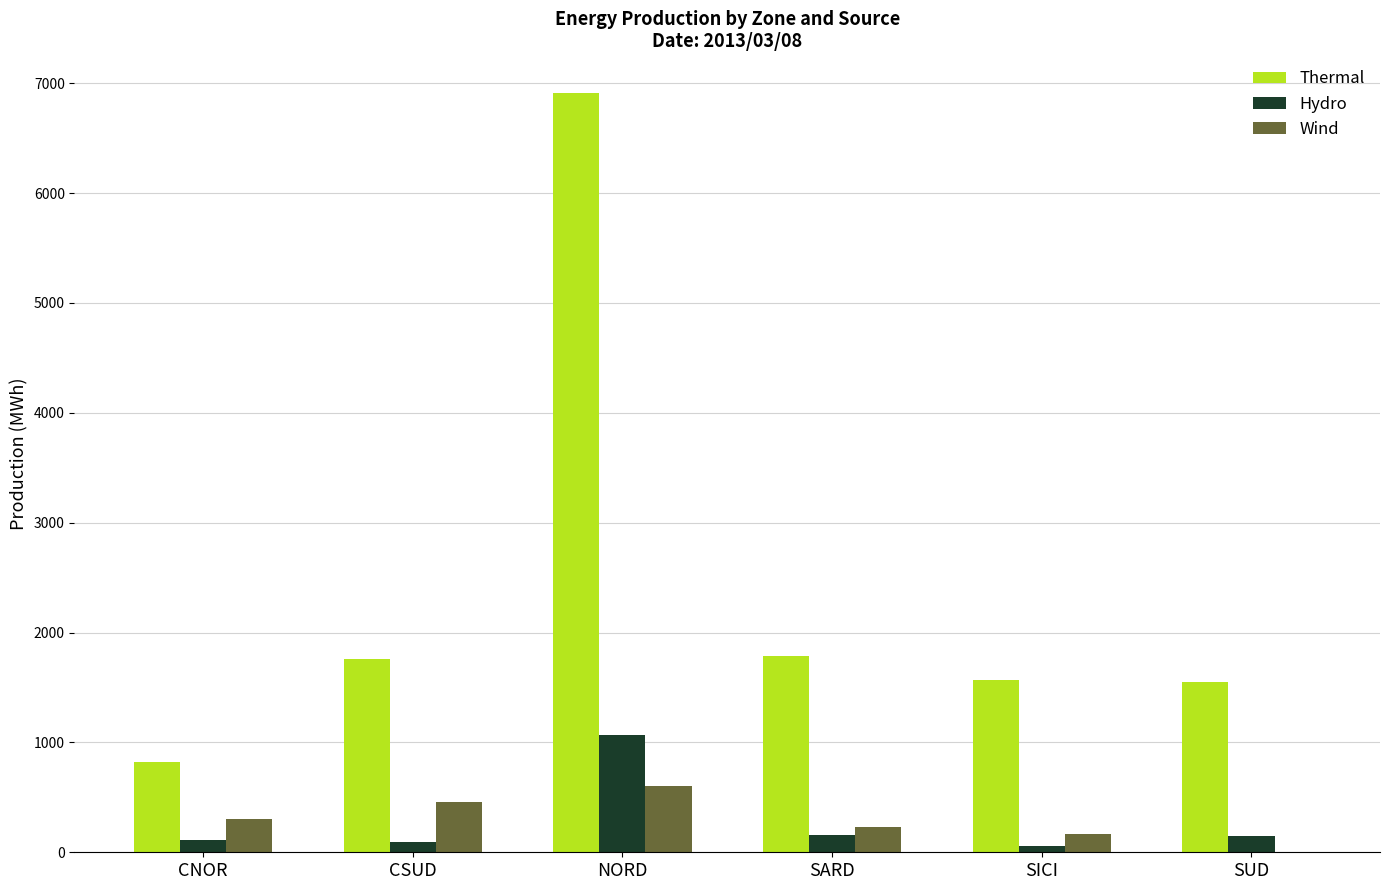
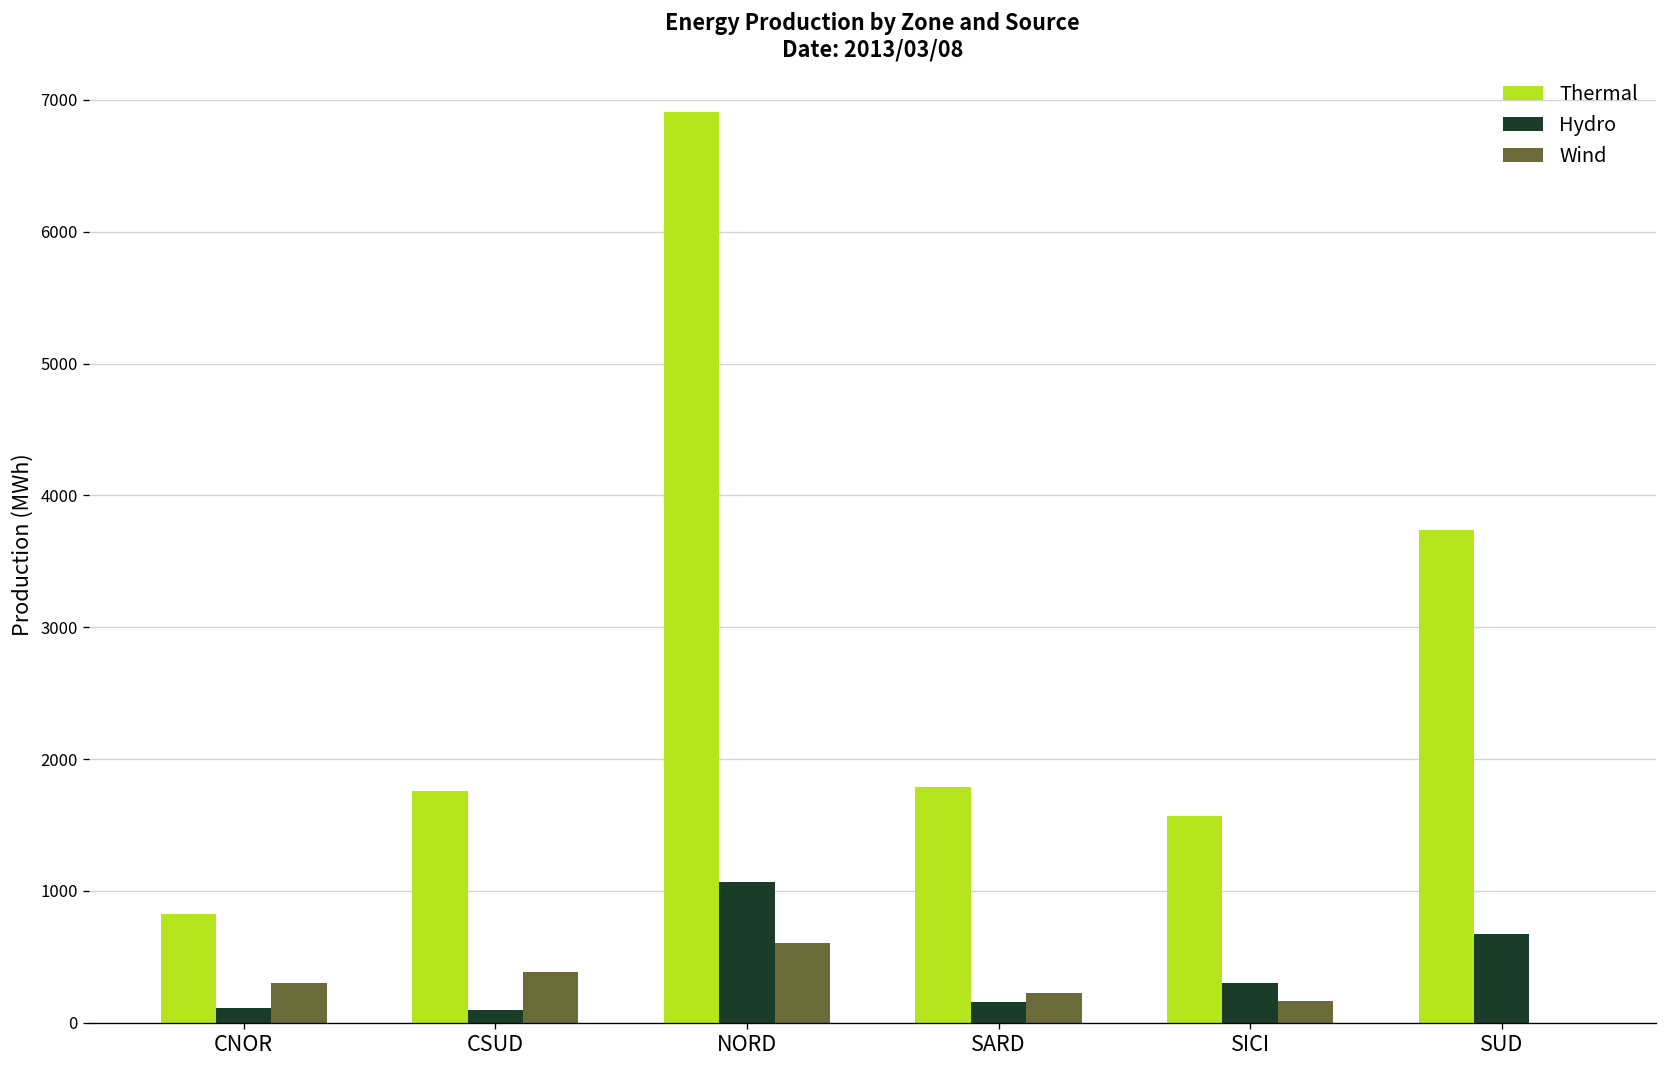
  {
    "Thermal": {
      "CNOR": 820,
      "CSUD": 1760,
      "NORD": 6910,
      "SARD": 1790,
      "SICI": 1570,
-     "SUD": 1550
+     "SUD": 3740
    },
    "Hydro": {
      "CNOR": 110,
      "CSUD": 100,
      "NORD": 1070,
      "SARD": 160,
-     "SICI": 50,
-     "SUD": 150
+     "SICI": 300,
+     "SUD": 670
    },
    "Wind": {
      "CNOR": 300,
-     "CSUD": 460,
+     "CSUD": 380,
      "NORD": 600,
      "SARD": 230,
      "SICI": 160,
      "SUD": 0
    }
  }
